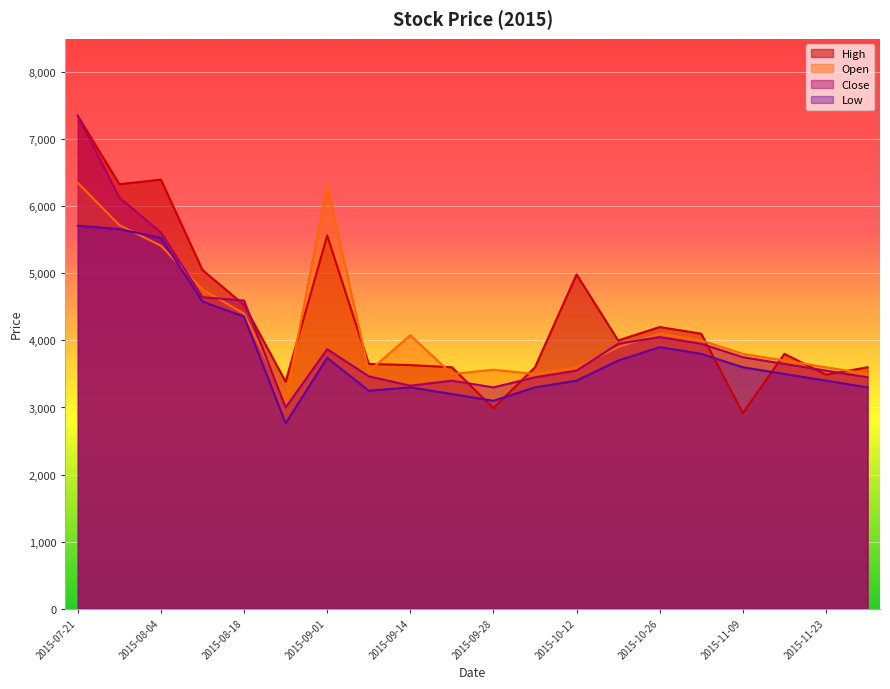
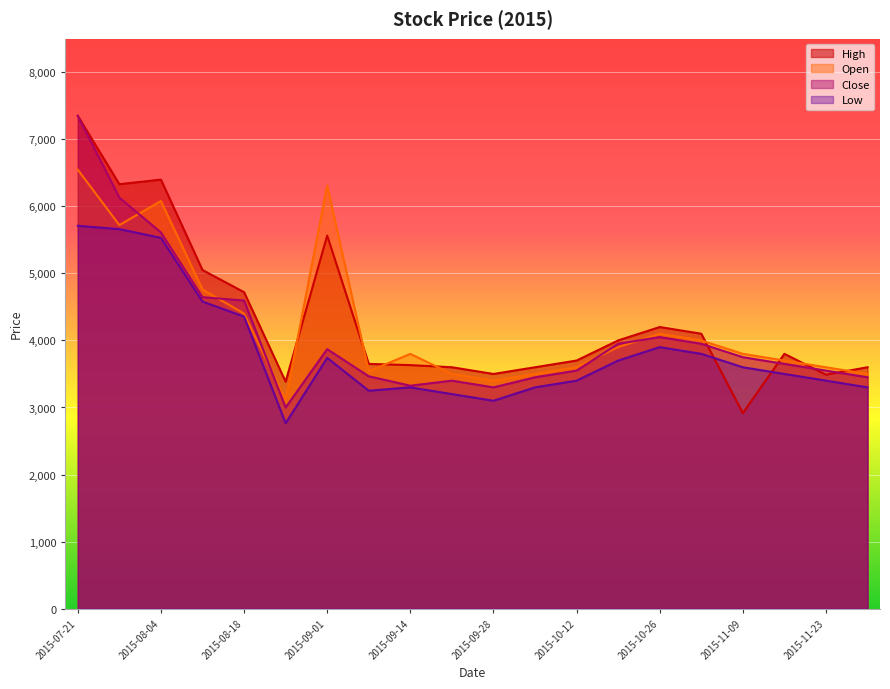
  {
    "High": {
      "2015-08-04": "6,400",
-     "2015-08-18": "4,500",
+     "2015-08-18": "4,700",
      "2015-09-01": "5,600",
      "2015-09-14": "3,600",
-     "2015-09-28": "3,000",
-     "2015-10-12": "5,000",
+     "2015-09-28": "3,500",
+     "2015-10-12": "3,700",
      "2015-10-26": "4,200",
      "2015-11-09": "2,900",
      "2015-11-23": "3,500"
    },
    "Open": {
-     "2015-07-21": "6,400",
-     "2015-08-04": "5,400",
+     "2015-07-21": "6,500",
+     "2015-08-04": "6,100",
      "2015-08-18": "4,400",
      "2015-09-01": "6,300",
-     "2015-09-14": "4,100",
-     "2015-09-28": "3,600",
+     "2015-09-14": "3,800",
+     "2015-09-28": "3,400",
      "2015-10-12": "3,600",
      "2015-10-26": "4,100",
      "2015-11-09": "3,800",
      "2015-11-23": "3,600"
    }
  }
